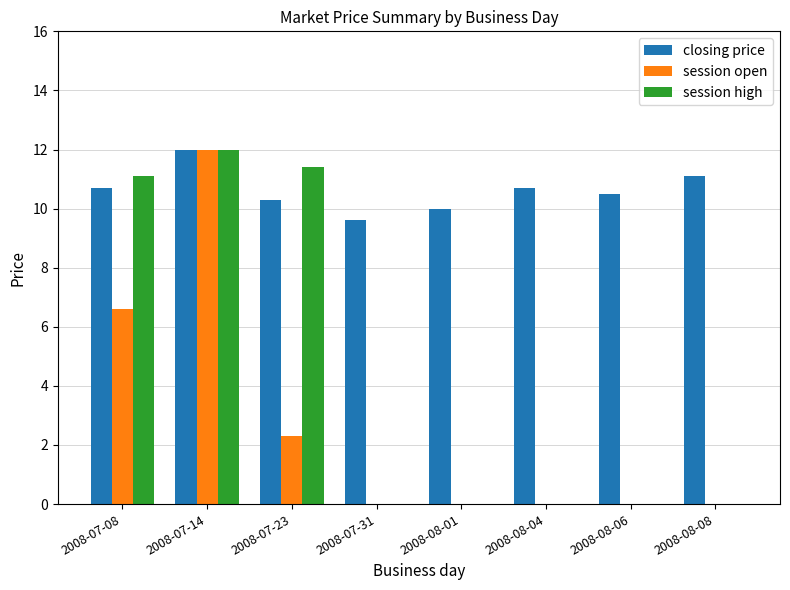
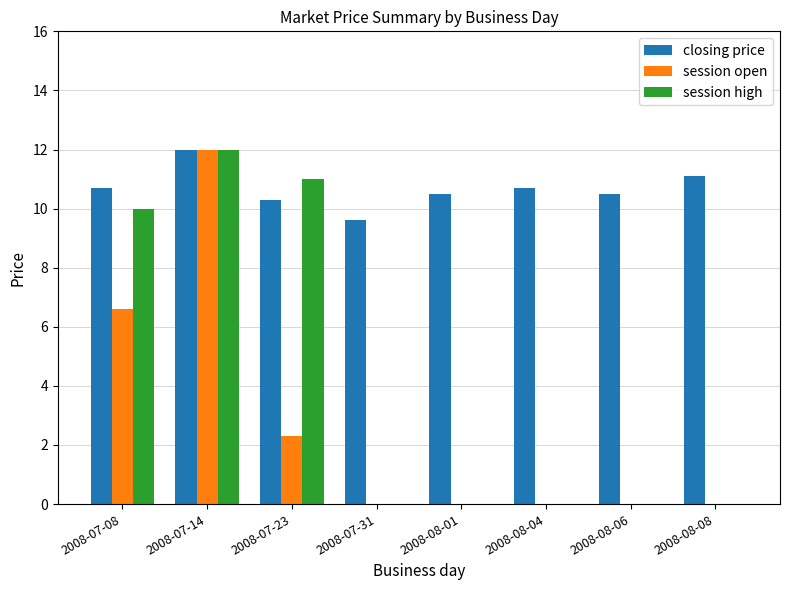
  {
    "closing price": {
      "2008-07-08": 10.7,
      "2008-07-14": 12.0,
      "2008-07-23": 10.3,
      "2008-07-31": 9.6,
-     "2008-08-01": 10.0,
+     "2008-08-01": 10.5,
      "2008-08-04": 10.7,
      "2008-08-06": 10.5,
      "2008-08-08": 11.1
    },
    "session open": {
      "2008-07-08": 6.6,
      "2008-07-14": 12.0,
      "2008-07-23": 2.3,
      "2008-07-31": 0.0,
      "2008-08-01": 0.0,
      "2008-08-04": 0.0,
      "2008-08-06": 0.0,
      "2008-08-08": 0.0
    },
    "session high": {
-     "2008-07-08": 11.1,
+     "2008-07-08": 10.0,
      "2008-07-14": 12.0,
-     "2008-07-23": 11.4,
+     "2008-07-23": 11.0,
      "2008-07-31": 0.0,
      "2008-08-01": 0.0,
      "2008-08-04": 0.0,
      "2008-08-06": 0.0,
      "2008-08-08": 0.0
    }
  }
